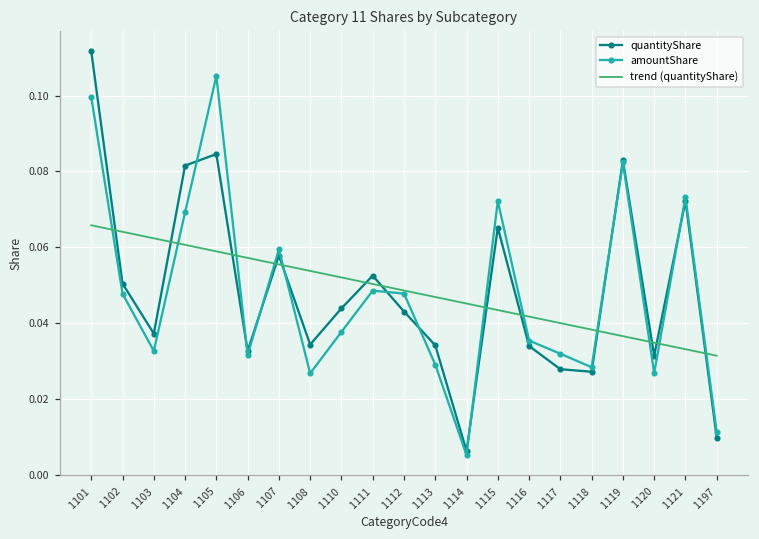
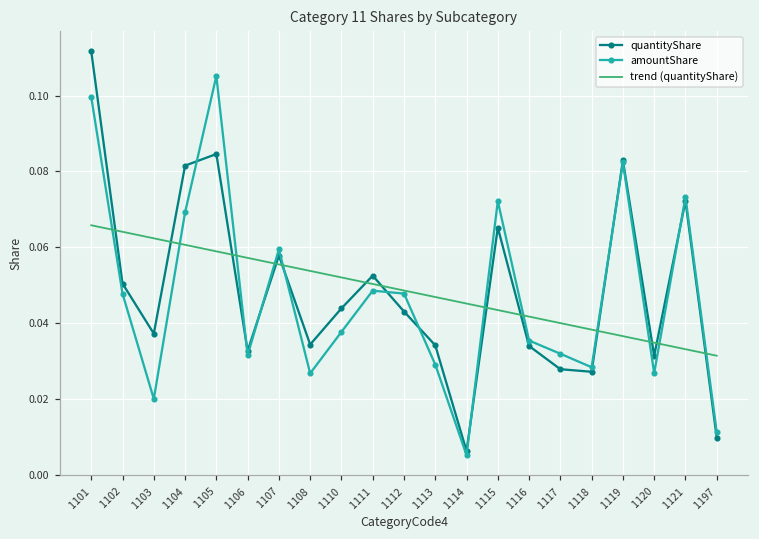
  {
    "quantityShare": {
      "1101": 0.112,
      "1102": 0.050,
      "1103": 0.037,
      "1104": 0.082,
      "1105": 0.085,
      "1106": 0.033,
      "1107": 0.058,
      "1108": 0.034,
      "1110": 0.044,
      "1111": 0.053,
      "1112": 0.043,
      "1113": 0.034,
      "1114": 0.006,
      "1115": 0.065,
      "1116": 0.034,
      "1117": 0.028,
      "1118": 0.027,
      "1120": 0.031,
      "1121": 0.072,
      "1197": 0.010
    },
    "amountShare": {
      "1101": 0.100,
      "1102": 0.048,
-     "1103": 0.033,
+     "1103": 0.020,
      "1104": 0.069,
      "1105": 0.105,
      "1106": 0.032,
      "1107": 0.059,
      "1108": 0.027,
      "1110": 0.038,
      "1111": 0.049,
      "1112": 0.048,
      "1113": 0.029,
      "1114": 0.005,
      "1115": 0.072,
      "1116": 0.035,
      "1117": 0.032,
      "1118": 0.028,
      "1120": 0.027,
      "1121": 0.073,
      "1197": 0.011
    },
    "trend (quantityShare)": {
      "1101": 0.066,
      "1102": 0.064,
      "1103": 0.062,
      "1104": 0.061,
      "1105": 0.059,
      "1106": 0.057,
      "1107": 0.055,
      "1108": 0.054,
      "1110": 0.052,
      "1111": 0.050,
      "1112": 0.049,
      "1113": 0.047,
      "1114": 0.045,
      "1115": 0.043,
      "1116": 0.042,
      "1117": 0.040,
      "1118": 0.038,
      "1119": 0.037,
      "1120": 0.035,
      "1121": 0.033,
      "1197": 0.031
    }
  }
